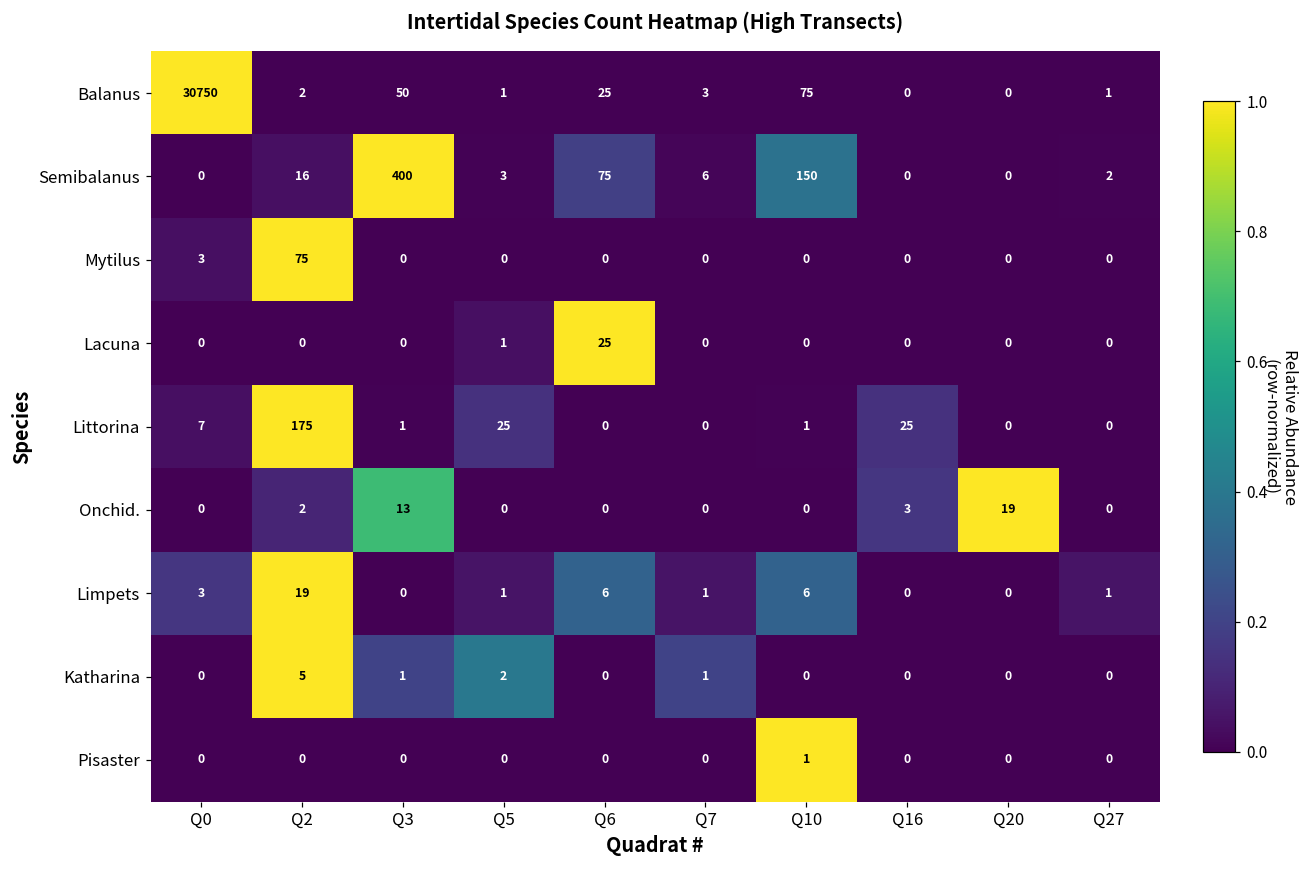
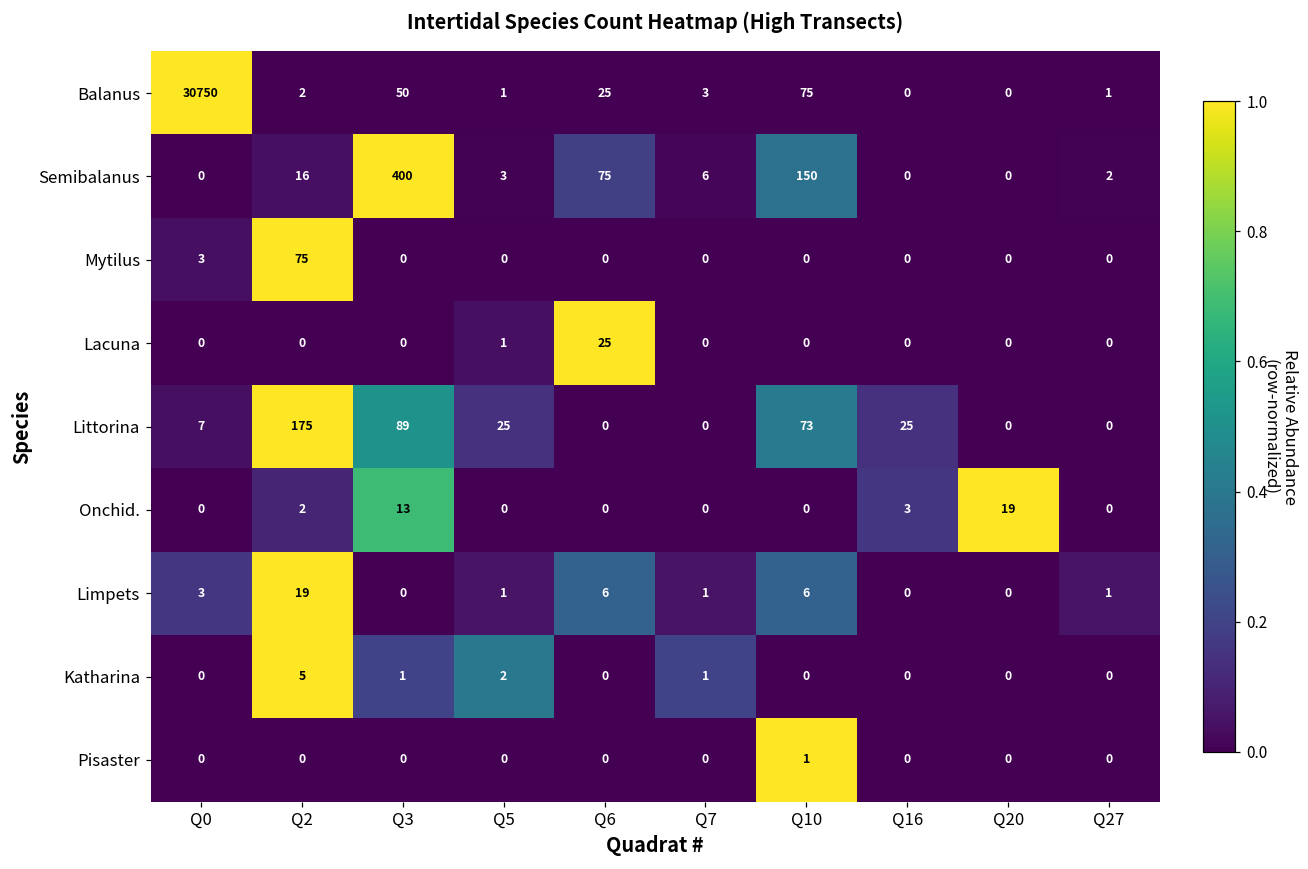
  {
    "Balanus": {
      "Q0": 30750,
      "Q2": 2,
      "Q3": 50,
      "Q5": 1,
      "Q6": 25,
      "Q7": 3,
      "Q10": 75,
      "Q16": 0,
      "Q20": 0,
      "Q27": 1
    },
    "Semibalanus": {
      "Q0": 0,
      "Q2": 16,
      "Q3": 400,
      "Q5": 3,
      "Q6": 75,
      "Q7": 6,
      "Q10": 150,
      "Q16": 0,
      "Q20": 0,
      "Q27": 2
    },
    "Mytilus": {
      "Q0": 3,
      "Q2": 75,
      "Q3": 0,
      "Q5": 0,
      "Q6": 0,
      "Q7": 0,
      "Q10": 0,
      "Q16": 0,
      "Q20": 0,
      "Q27": 0
    },
    "Lacuna": {
      "Q0": 0,
      "Q2": 0,
      "Q3": 0,
      "Q5": 1,
      "Q6": 25,
      "Q7": 0,
      "Q10": 0,
      "Q16": 0,
      "Q20": 0,
      "Q27": 0
    },
    "Littorina": {
      "Q0": 7,
      "Q2": 175,
-     "Q3": 1,
+     "Q3": 89,
      "Q5": 25,
      "Q6": 0,
      "Q7": 0,
-     "Q10": 1,
+     "Q10": 73,
      "Q16": 25,
      "Q20": 0,
      "Q27": 0
    },
    "Onchid.": {
      "Q0": 0,
      "Q2": 2,
      "Q3": 13,
      "Q5": 0,
      "Q6": 0,
      "Q7": 0,
      "Q10": 0,
      "Q16": 3,
      "Q20": 19,
      "Q27": 0
    },
    "Limpets": {
      "Q0": 3,
      "Q2": 19,
      "Q3": 0,
      "Q5": 1,
      "Q6": 6,
      "Q7": 1,
      "Q10": 6,
      "Q16": 0,
      "Q20": 0,
      "Q27": 1
    },
    "Katharina": {
      "Q0": 0,
      "Q2": 5,
      "Q3": 1,
      "Q5": 2,
      "Q6": 0,
      "Q7": 1,
      "Q10": 0,
      "Q16": 0,
      "Q20": 0,
      "Q27": 0
    },
    "Pisaster": {
      "Q0": 0,
      "Q2": 0,
      "Q3": 0,
      "Q5": 0,
      "Q6": 0,
      "Q7": 0,
      "Q10": 1,
      "Q16": 0,
      "Q20": 0,
      "Q27": 0
    }
  }
